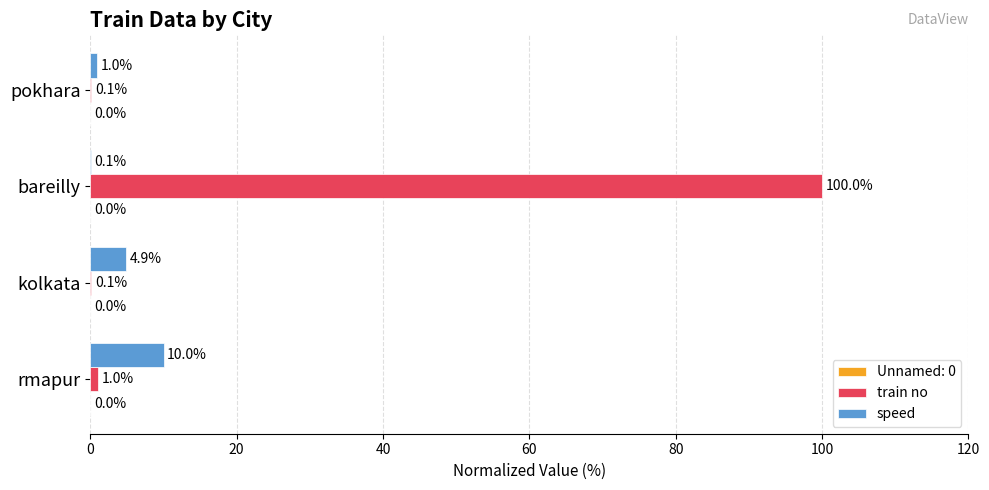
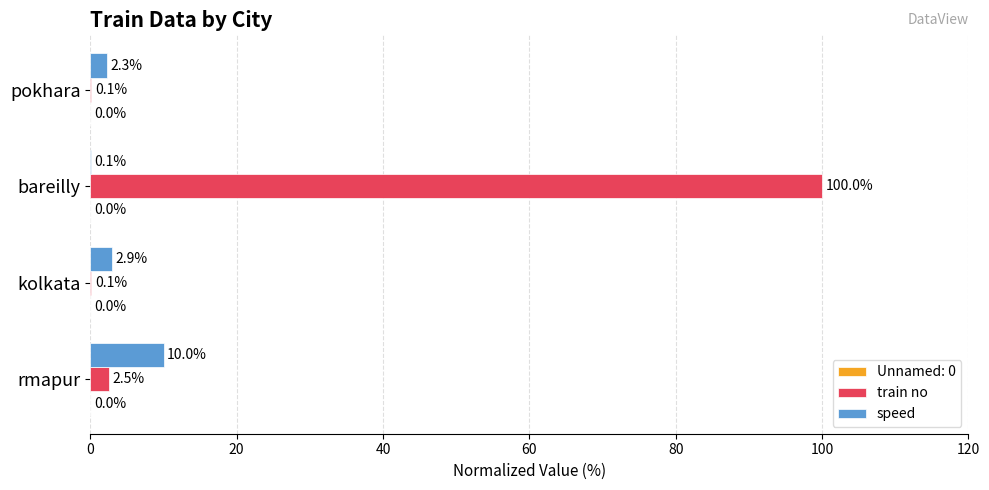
  {
    "Unnamed: 0": {
      "pokhara": "0.0%",
      "bareilly": "0.0%",
      "kolkata": "0.0%",
      "rmapur": "0.0%"
    },
    "train no": {
      "pokhara": "0.1%",
      "bareilly": "100.0%",
      "kolkata": "0.1%",
-     "rmapur": "1.0%"
+     "rmapur": "2.5%"
    },
    "speed": {
-     "pokhara": "1.0%",
+     "pokhara": "2.3%",
      "bareilly": "0.1%",
-     "kolkata": "4.9%",
+     "kolkata": "2.9%",
      "rmapur": "10.0%"
    }
  }
